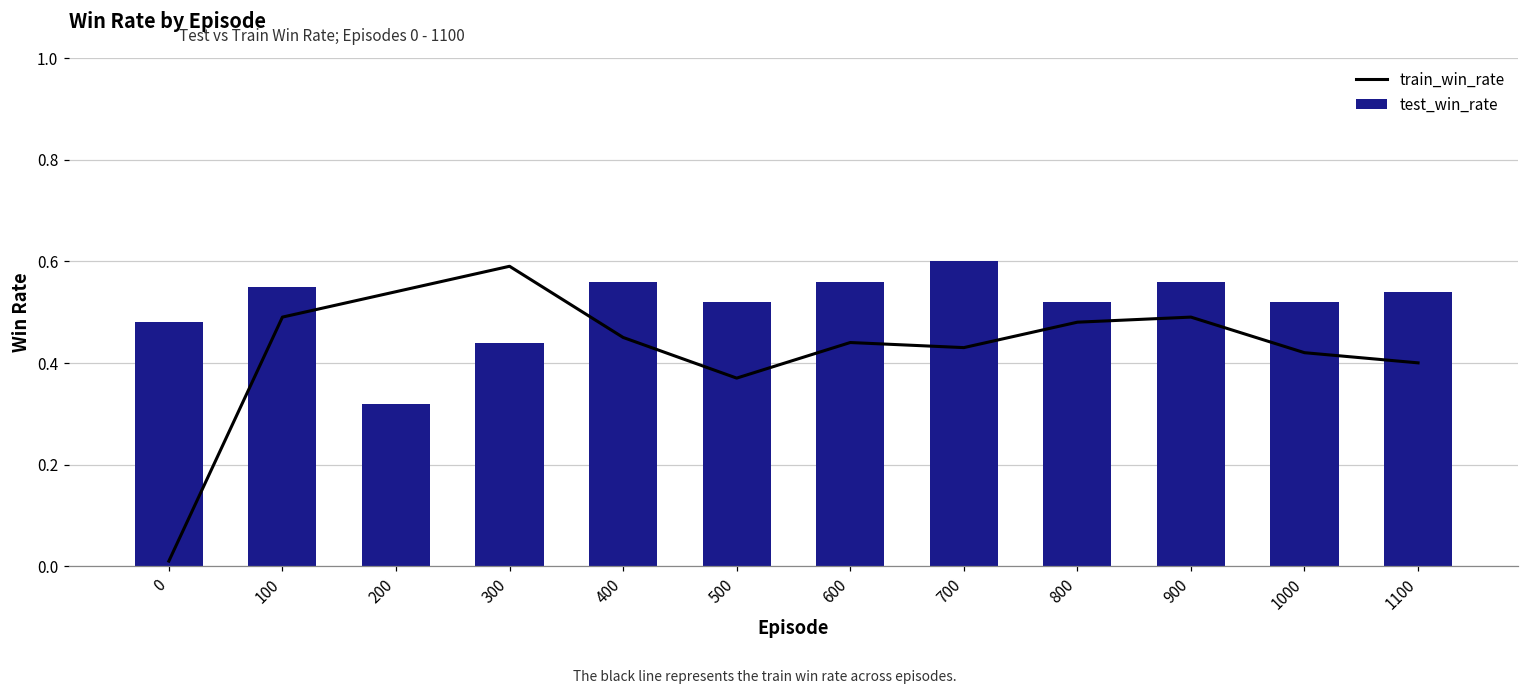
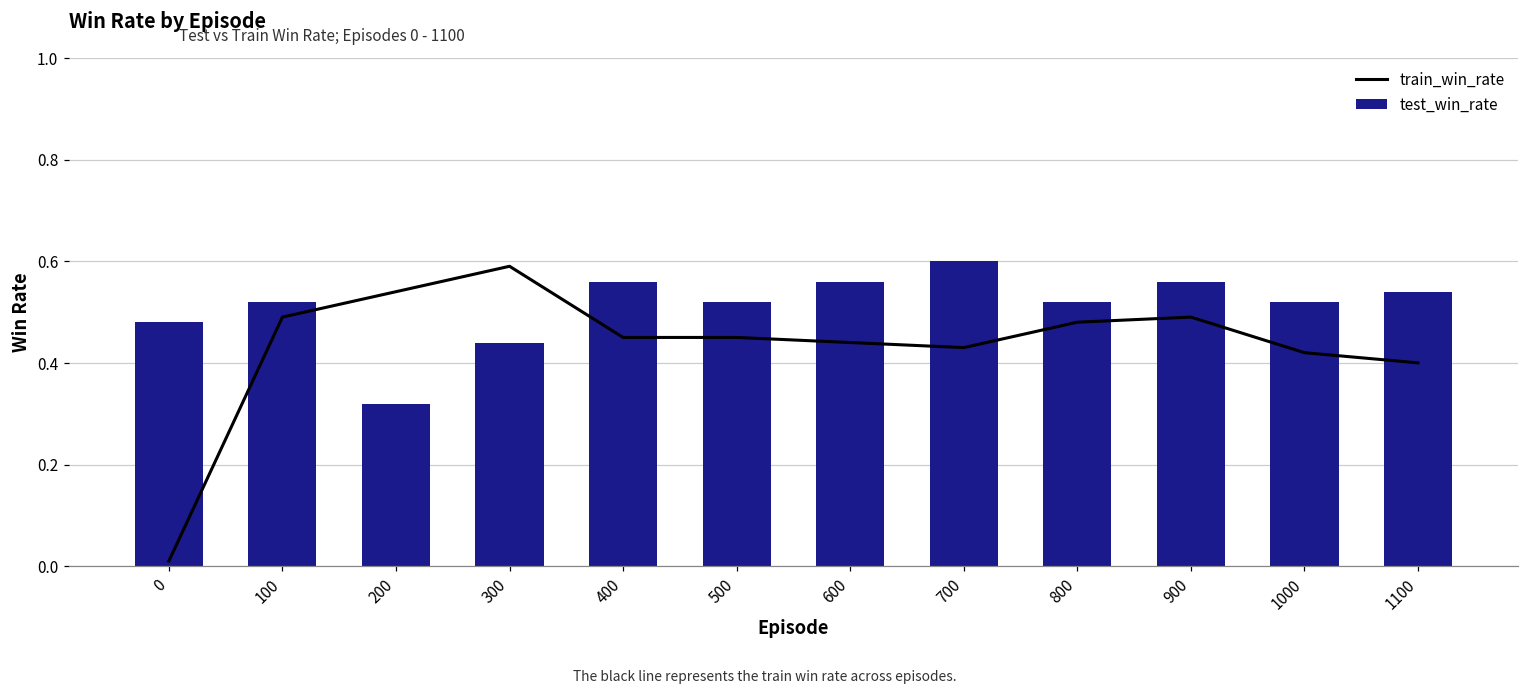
  {
    "train_win_rate": {
      "0": 0.01,
      "100": 0.49,
      "200": 0.54,
      "300": 0.59,
      "400": 0.45,
-     "500": 0.37,
+     "500": 0.45,
      "600": 0.44,
      "700": 0.43,
      "800": 0.48,
      "900": 0.49,
      "1000": 0.42,
      "1100": 0.40
    },
    "test_win_rate": {
      "0": 0.48,
-     "100": 0.55,
+     "100": 0.52,
      "200": 0.32,
      "300": 0.44,
      "400": 0.56,
      "500": 0.52,
      "600": 0.56,
      "700": 0.60,
      "800": 0.52,
      "900": 0.56,
      "1000": 0.52,
      "1100": 0.54
    }
  }
